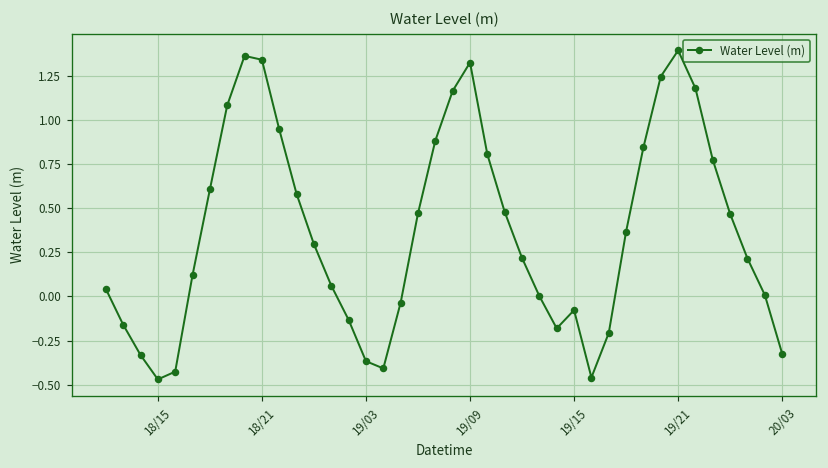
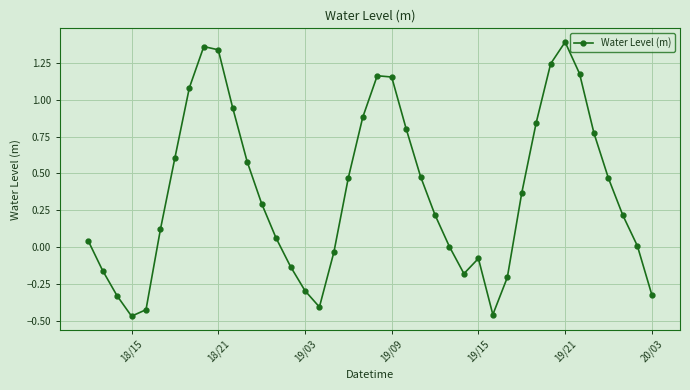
  {
    "18/15": -0.47,
    "18/21": 1.34,
-   "19/03": -0.37,
-   "19/09": 1.32,
+   "19/03": -0.30,
+   "19/09": 1.15,
    "19/15": -0.08,
    "19/21": 1.39,
    "20/03": -0.32
  }
